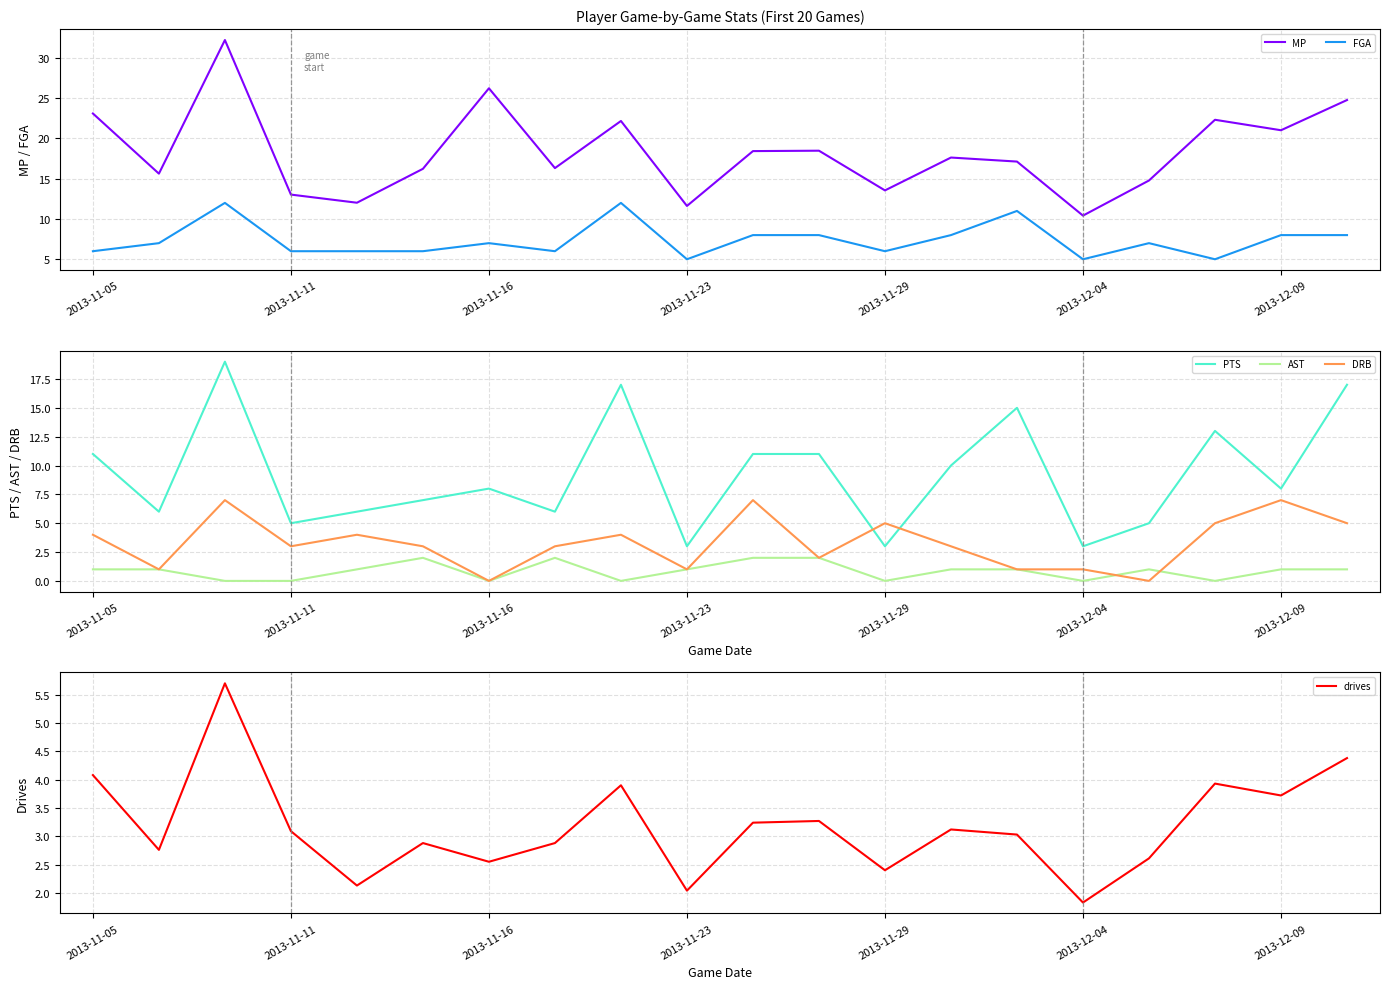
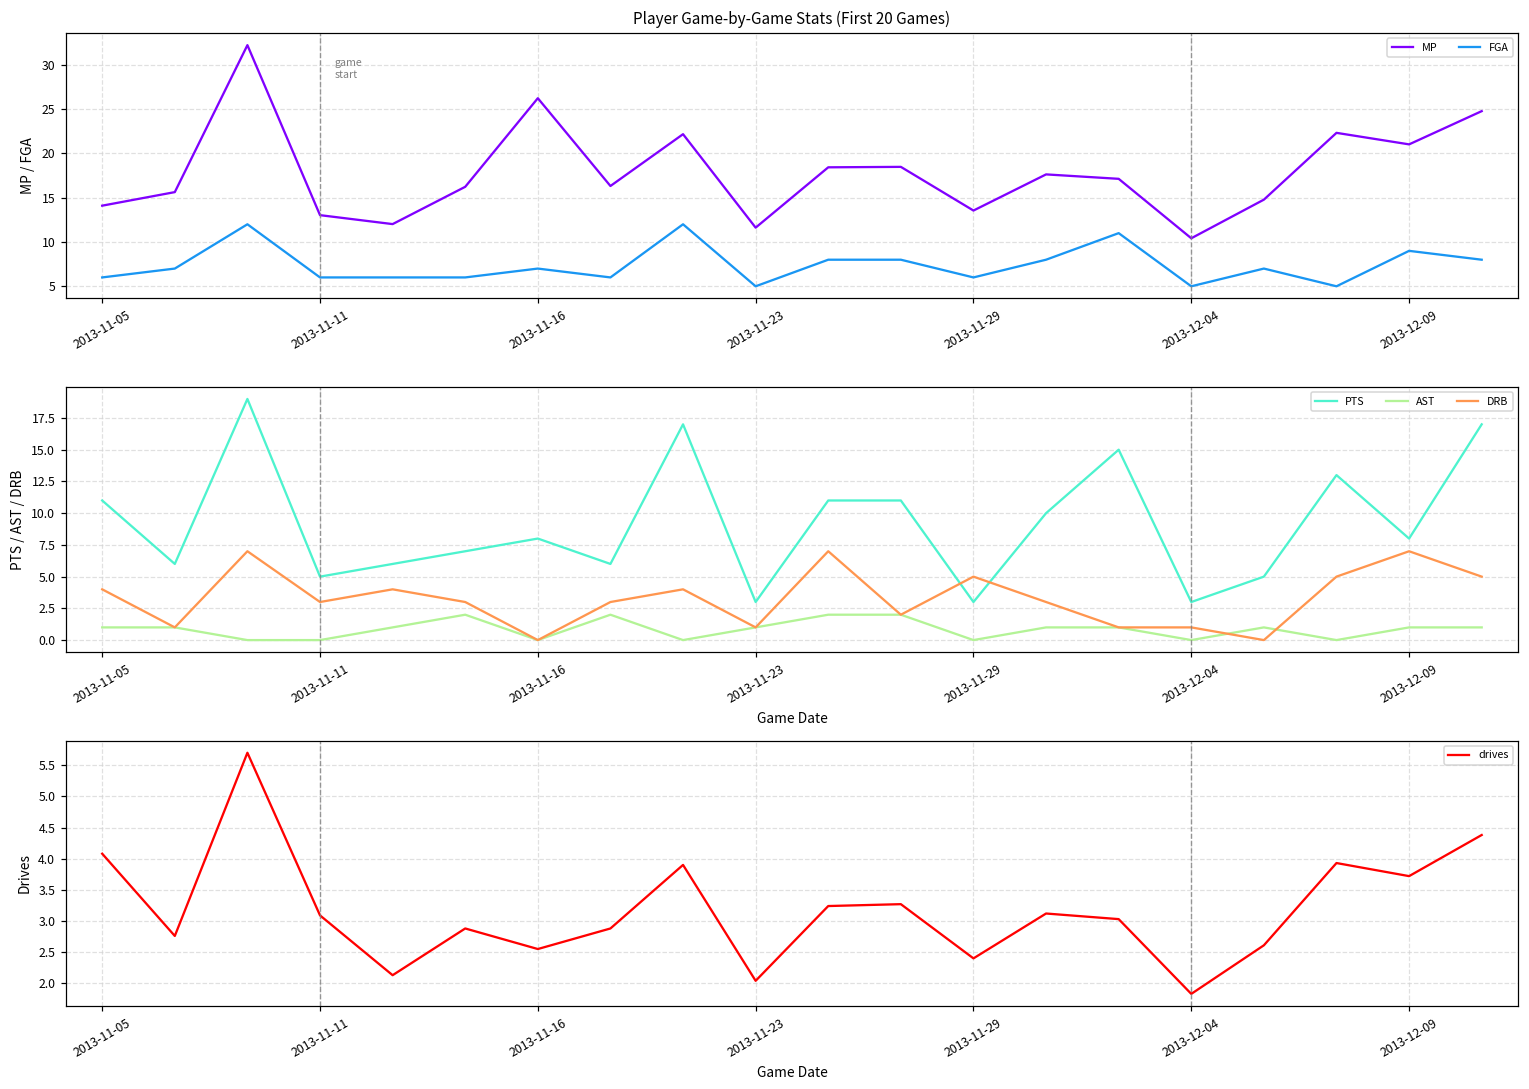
  {
    "Player Game-by-Game Stats (First 20 Games)": {
      "MP": {
-       "2013-11-05": 23,
+       "2013-11-05": 14,
        "2013-11-11": 13,
        "2013-11-16": 26,
        "2013-11-23": 12,
        "2013-11-29": 14,
        "2013-12-04": 10,
        "2013-12-09": 21
      },
      "FGA": {
        "2013-11-05": 6,
        "2013-11-11": 6,
        "2013-11-16": 7,
        "2013-11-23": 5,
        "2013-11-29": 6,
        "2013-12-04": 5,
-       "2013-12-09": 8
+       "2013-12-09": 9
      }
    }
  }
